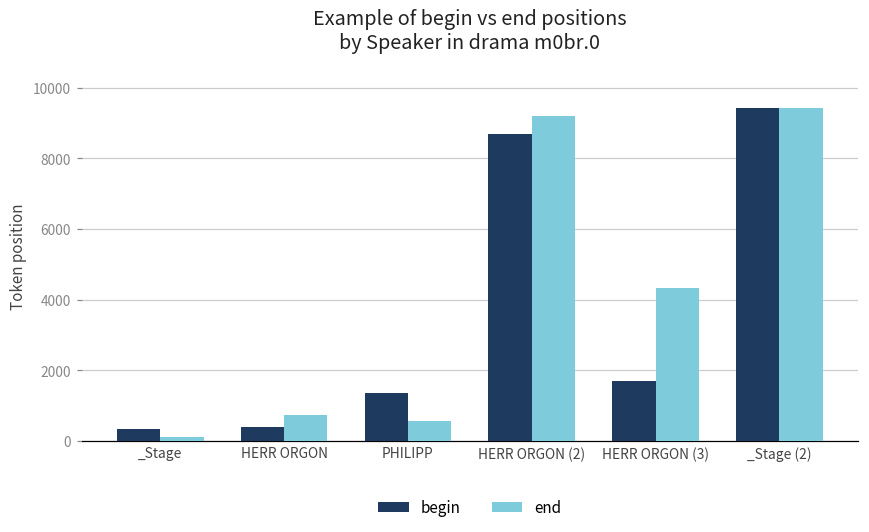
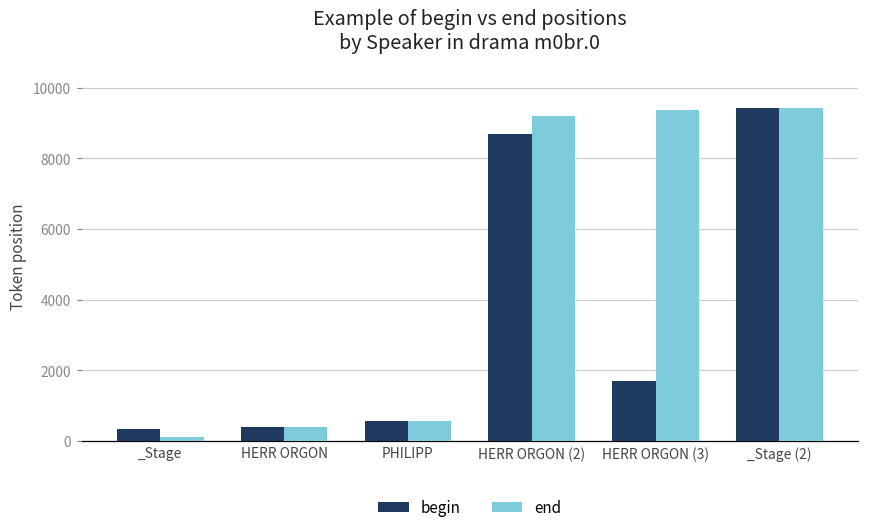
  {
    "begin": {
      "_Stage": 400,
      "HERR ORGON": 400,
-     "PHILIPP": 1400,
+     "PHILIPP": 600,
      "HERR ORGON (2)": 8700,
      "HERR ORGON (3)": 1700,
      "_Stage (2)": 9400
    },
    "end": {
      "_Stage": 100,
-     "HERR ORGON": 700,
+     "HERR ORGON": 400,
      "PHILIPP": 600,
      "HERR ORGON (2)": 9200,
-     "HERR ORGON (3)": 4300,
+     "HERR ORGON (3)": 9400,
      "_Stage (2)": 9400
    }
  }
